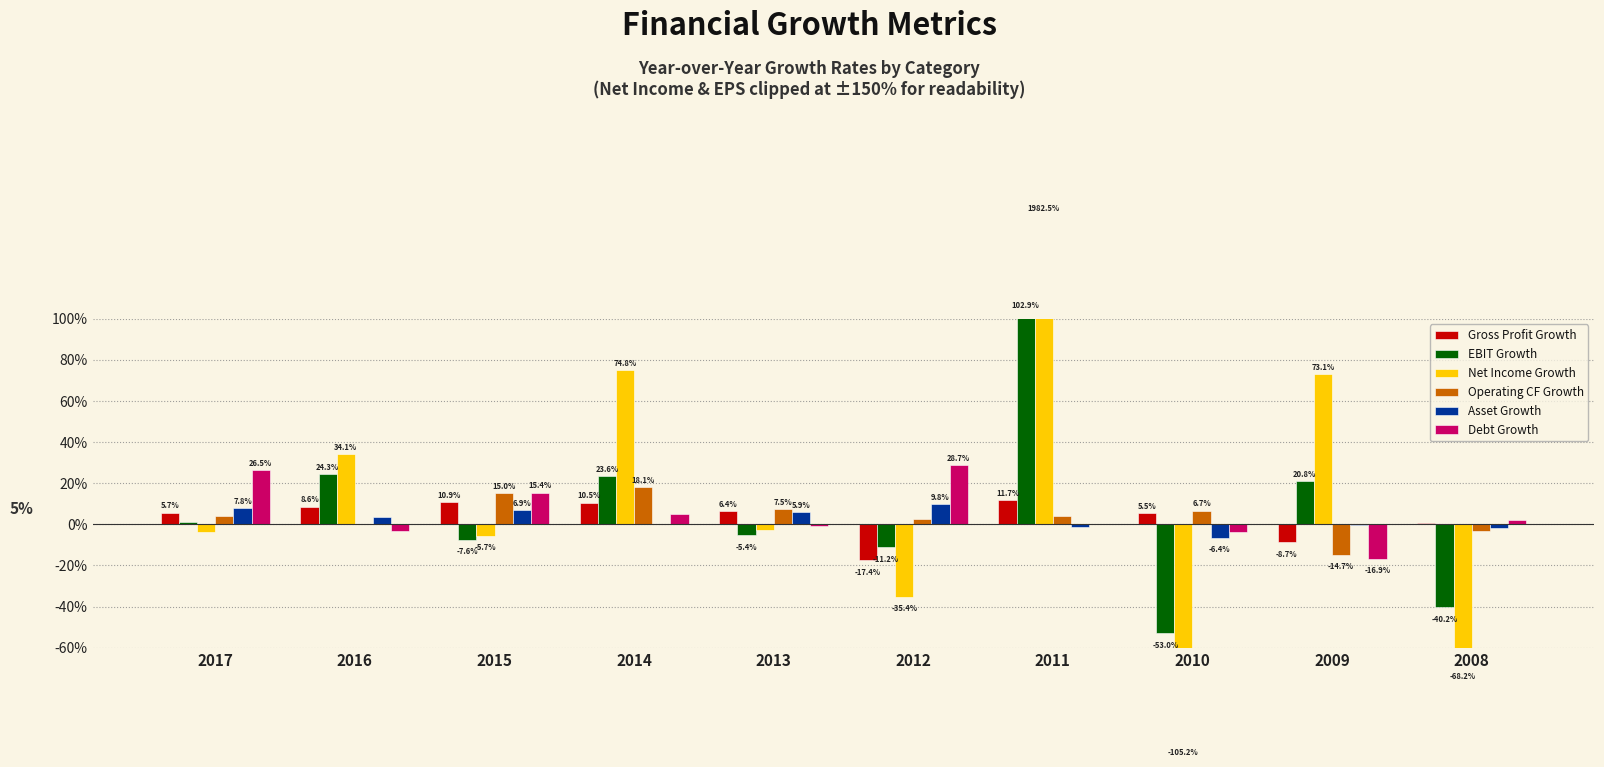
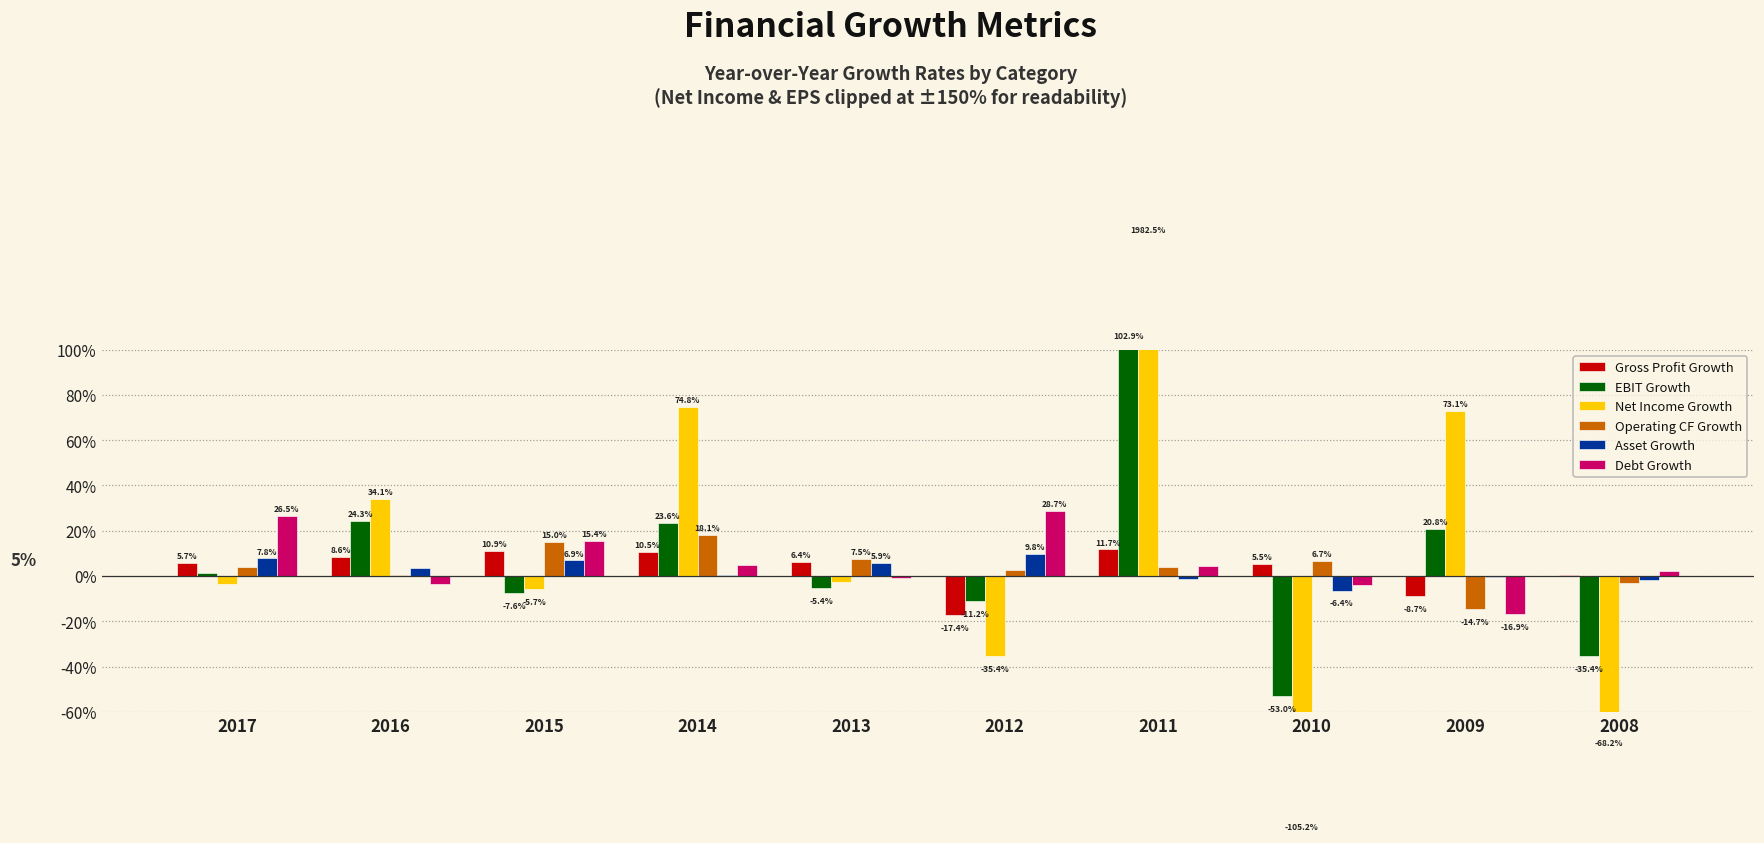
  {
    "Gross Profit Growth": {
      "2017": "5.7%",
      "2016": "8.6%",
      "2015": "10.9%",
      "2014": "10.5%",
      "2013": "6.4%",
      "2012": "-17.4%",
      "2011": "11.7%",
      "2010": "5.5%",
      "2009": "-8.7%"
    },
    "EBIT Growth": {
      "2016": "24.3%",
      "2015": "-7.6%",
      "2014": "23.6%",
      "2013": "-5.4%",
      "2012": "-11.2%",
      "2010": "-53.0%",
      "2009": "20.8%",
-     "2008": "-40.2%"
+     "2008": "-35.4%"
    },
    "Net Income Growth": {
      "2016": "34.1%",
      "2015": "-5.7%",
      "2014": "74.8%",
      "2012": "-35.4%",
      "2009": "73.1%"
    },
    "Operating CF Growth": {
      "2015": "15.0%",
      "2014": "18.1%",
      "2013": "7.5%",
      "2010": "6.7%",
      "2009": "-14.7%"
    },
    "Asset Growth": {
      "2017": "7.8%",
      "2015": "6.9%",
      "2013": "5.9%",
      "2012": "9.8%",
      "2010": "-6.4%"
    },
    "Debt Growth": {
      "2016": "-3%",
      "2014": "5%",
-     "2011": "0%",
+     "2011": "5%",
      "2010": "-4%",
      "2008": "2%"
    }
  }
